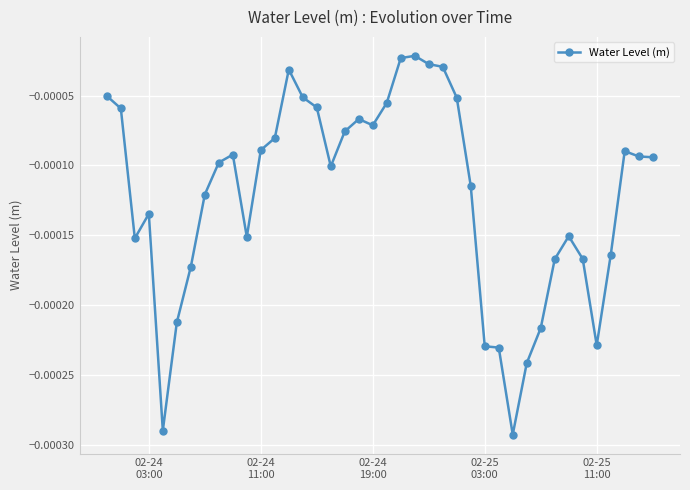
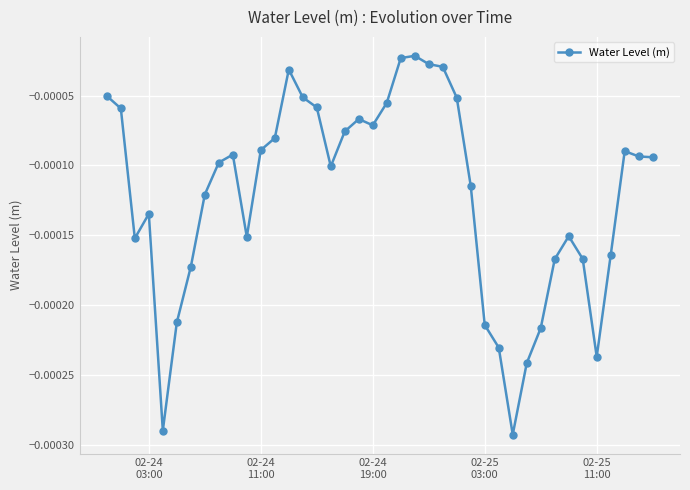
  {
    "02-24 03:00": -0.000135,
    "02-24 11:00": -0.000089,
    "02-24 19:00": -0.000071,
-   "02-25 03:00": -0.000229,
-   "02-25 11:00": -0.000229
+   "02-25 03:00": -0.000214,
+   "02-25 11:00": -0.000237
  }
